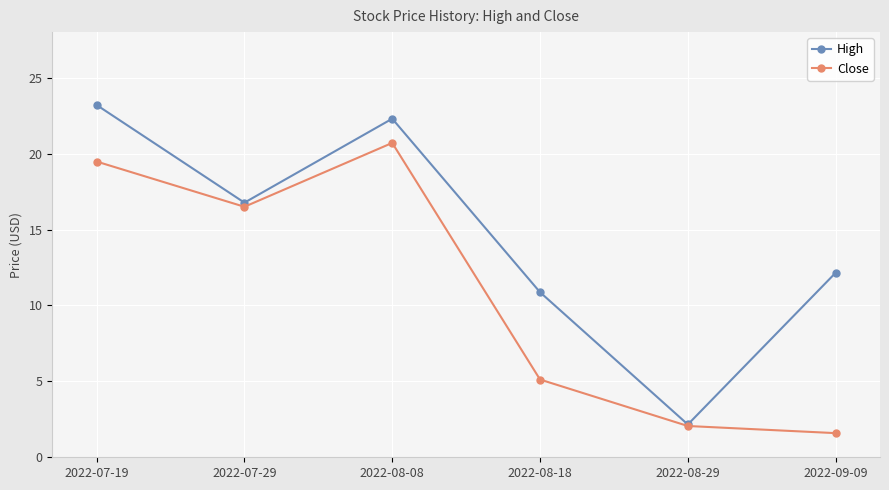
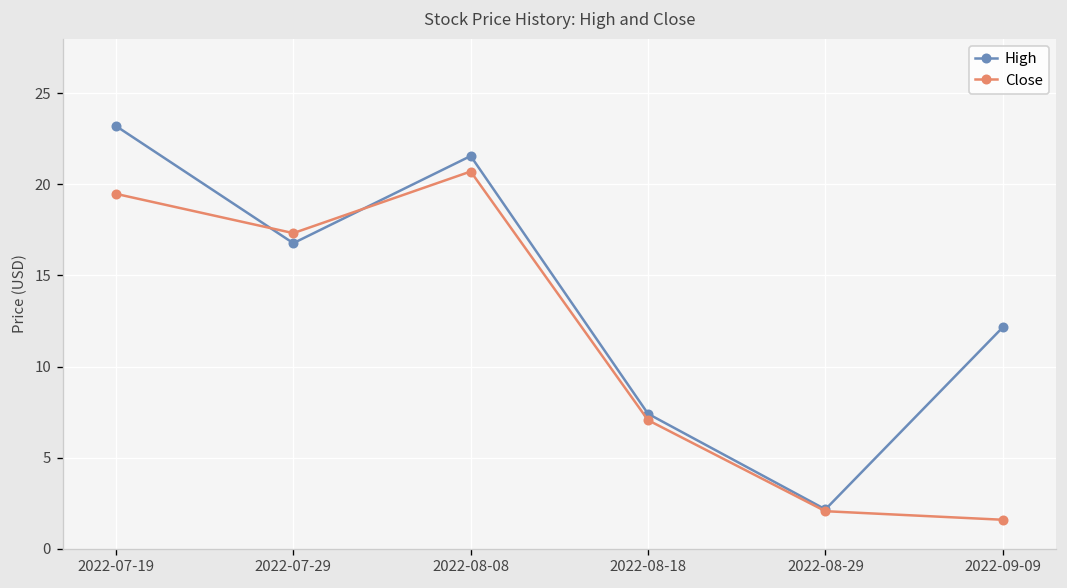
  {
    "High": {
      "2022-07-19": 23.2,
      "2022-07-29": 16.8,
-     "2022-08-08": 22.3,
-     "2022-08-18": 10.9,
+     "2022-08-08": 21.6,
+     "2022-08-18": 7.4,
      "2022-09-09": 12.2
    },
    "Close": {
      "2022-07-19": 19.5,
-     "2022-07-29": 16.5,
+     "2022-07-29": 17.3,
      "2022-08-08": 20.7,
-     "2022-08-18": 5.1,
+     "2022-08-18": 7.1,
      "2022-09-09": 1.6
    }
  }
